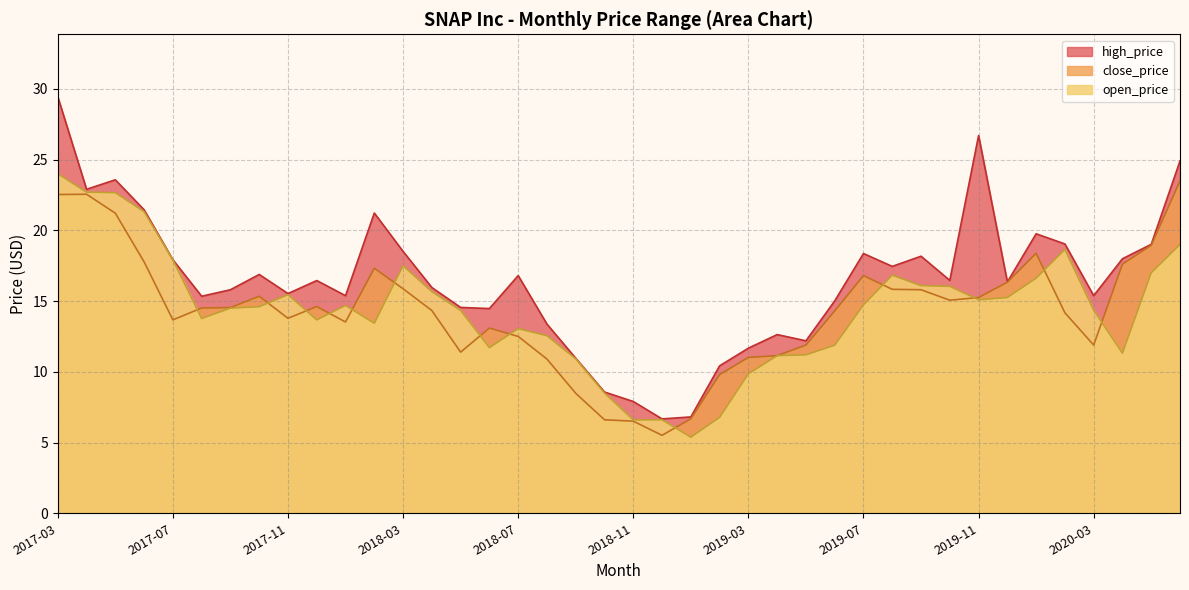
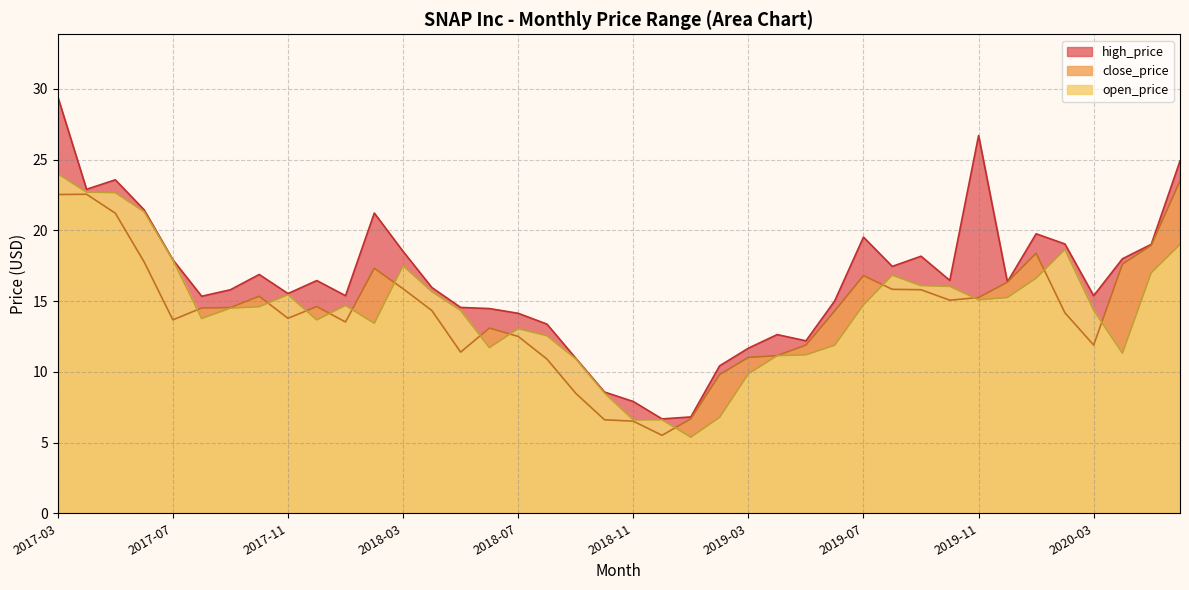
  {
    "high_price": {
      "2017-03": 29.4,
      "2018-03": 18.5,
-     "2018-07": 16.8,
+     "2018-07": 14.1,
      "2018-11": 7.9,
      "2019-03": 11.7,
-     "2019-07": 18.4,
+     "2019-07": 19.5,
      "2019-11": 26.7,
      "2020-03": 15.4
    }
  }
